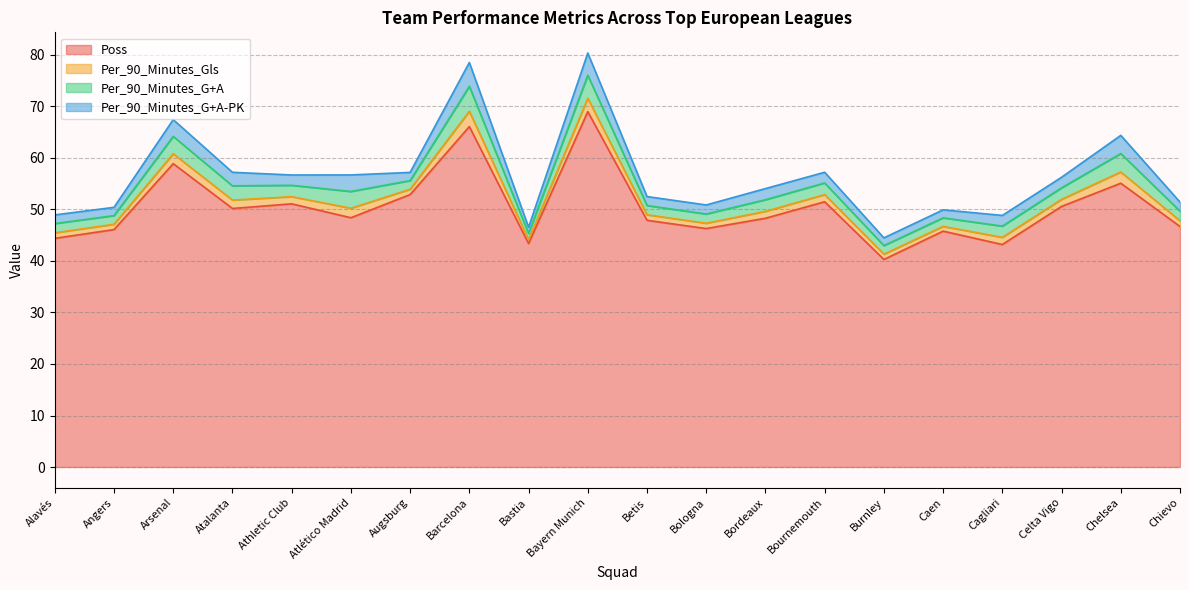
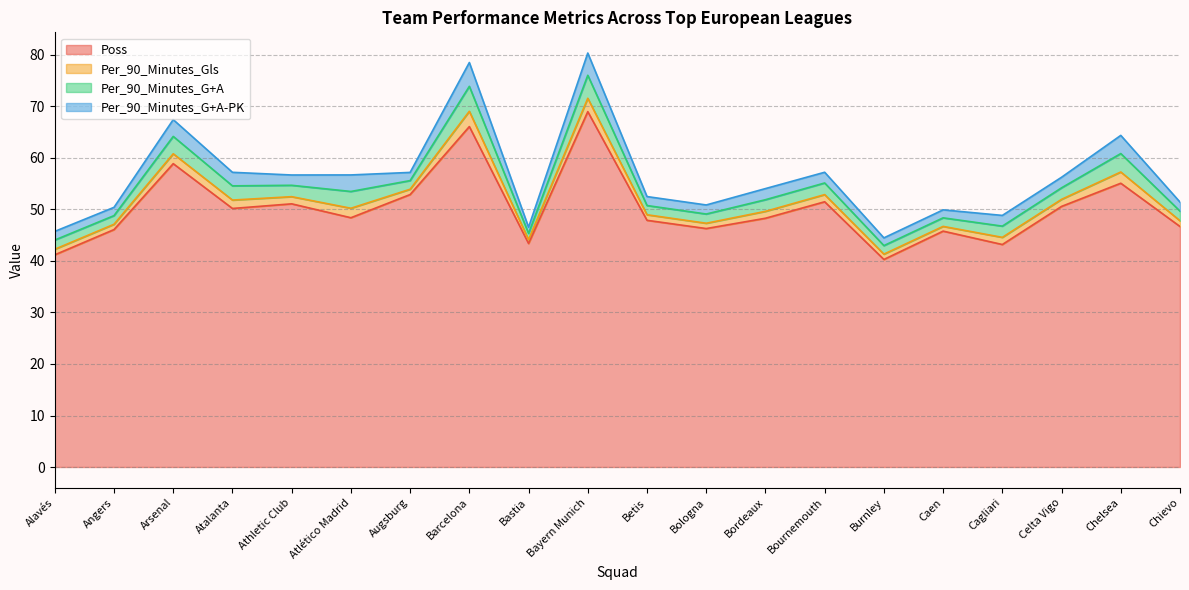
  {
    "Poss": {
-     "Alavés": 44,
+     "Alavés": 41,
      "Angers": 46,
      "Arsenal": 59,
      "Atalanta": 50,
      "Athletic Club": 51,
      "Atlético Madrid": 48,
      "Augsburg": 53,
      "Barcelona": 66,
      "Bastia": 43,
      "Bayern Munich": 69,
      "Betis": 48,
      "Bologna": 46,
      "Bordeaux": 48,
      "Bournemouth": 52,
      "Burnley": 40,
      "Caen": 46,
      "Cagliari": 43,
      "Celta Vigo": 51,
      "Chelsea": 55,
      "Chievo": 47
    },
    "Per_90_Minutes_Gls": {
      "Alavés": 1,
      "Angers": 1,
      "Arsenal": 2,
      "Atalanta": 2,
      "Athletic Club": 1,
      "Atlético Madrid": 2,
      "Augsburg": 1,
      "Barcelona": 3,
      "Bastia": 1,
      "Bayern Munich": 3,
      "Betis": 1,
      "Bologna": 1,
      "Bordeaux": 1,
      "Bournemouth": 1,
      "Burnley": 1,
      "Caen": 1,
      "Cagliari": 1,
      "Celta Vigo": 1,
      "Chelsea": 2,
      "Chievo": 1
    },
    "Per_90_Minutes_G+A": {
      "Alavés": 2,
      "Angers": 2,
      "Arsenal": 3,
      "Atalanta": 3,
      "Athletic Club": 2,
      "Atlético Madrid": 3,
      "Augsburg": 2,
      "Barcelona": 5,
      "Bastia": 1,
      "Bayern Munich": 4,
      "Betis": 2,
      "Bologna": 2,
      "Bordeaux": 2,
      "Bournemouth": 2,
      "Burnley": 2,
      "Caen": 2,
      "Cagliari": 2,
      "Celta Vigo": 2,
      "Chelsea": 4,
      "Chievo": 2
    },
    "Per_90_Minutes_G+A-PK": {
      "Alavés": 2,
      "Angers": 2,
      "Arsenal": 3,
      "Atalanta": 3,
      "Athletic Club": 2,
      "Atlético Madrid": 3,
      "Augsburg": 2,
      "Barcelona": 5,
      "Bastia": 1,
      "Bayern Munich": 4,
      "Betis": 2,
      "Bologna": 2,
      "Bordeaux": 2,
      "Bournemouth": 2,
      "Burnley": 2,
      "Caen": 2,
      "Cagliari": 2,
      "Celta Vigo": 2,
      "Chelsea": 4,
      "Chievo": 2
    }
  }
